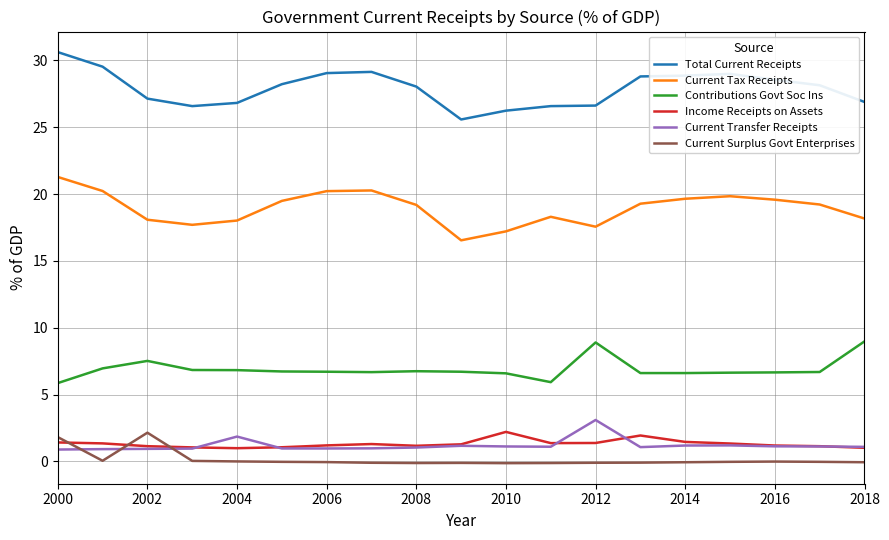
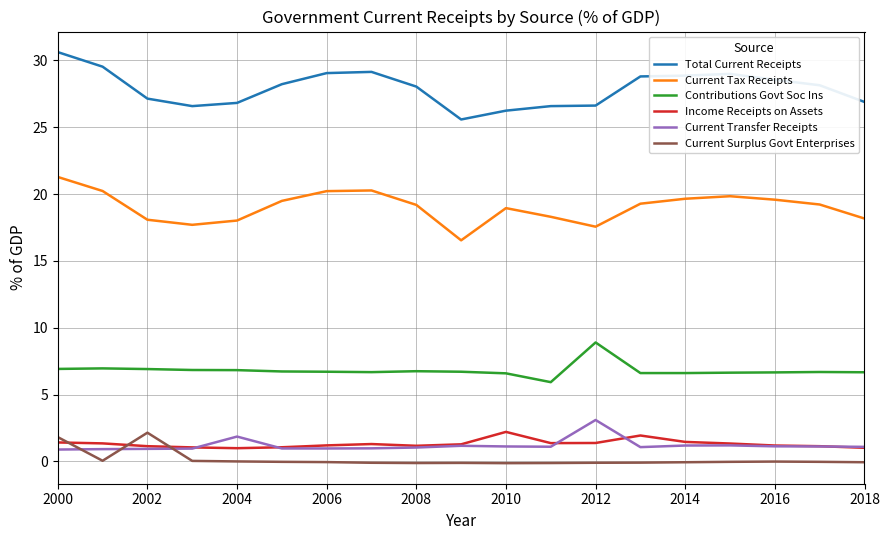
  {
    "Total Current Receipts": {
      "2000": 30.6,
      "2002": 27.1,
      "2004": 26.8,
      "2006": 29.1,
      "2008": 28.0,
      "2010": 26.2,
      "2012": 26.6,
      "2018": 26.9
    },
    "Current Tax Receipts": {
      "2000": 21.3,
      "2002": 18.1,
      "2004": 18.0,
      "2006": 20.2,
      "2008": 19.2,
-     "2010": 17.2,
+     "2010": 19.0,
      "2012": 17.6,
      "2014": 19.7,
      "2016": 19.6,
      "2018": 18.2
    },
    "Contributions Govt Soc Ins": {
-     "2000": 5.9,
-     "2002": 7.5,
+     "2000": 6.9,
+     "2002": 6.9,
      "2004": 6.8,
      "2006": 6.7,
      "2008": 6.8,
      "2010": 6.6,
      "2012": 8.9,
      "2014": 6.6,
      "2016": 6.7,
-     "2018": 9.0
+     "2018": 6.7
    },
    "Income Receipts on Assets": {
      "2000": 1.4,
      "2002": 1.1,
      "2004": 1.0,
      "2006": 1.2,
      "2010": 2.2,
      "2012": 1.4,
      "2014": 1.5
    },
    "Current Transfer Receipts": {
      "2000": 0.9,
      "2002": 0.9,
      "2004": 1.9,
      "2006": 1.0,
      "2010": 1.1,
      "2012": 3.1,
      "2014": 1.2
    },
    "Current Surplus Govt Enterprises": {
      "2000": 1.8,
      "2002": 2.2,
      "2004": 0.0,
      "2006": -0.1,
      "2008": -0.1,
      "2010": -0.1,
      "2012": -0.1,
      "2014": -0.1,
      "2016": 0.0,
      "2018": -0.1
    }
  }
